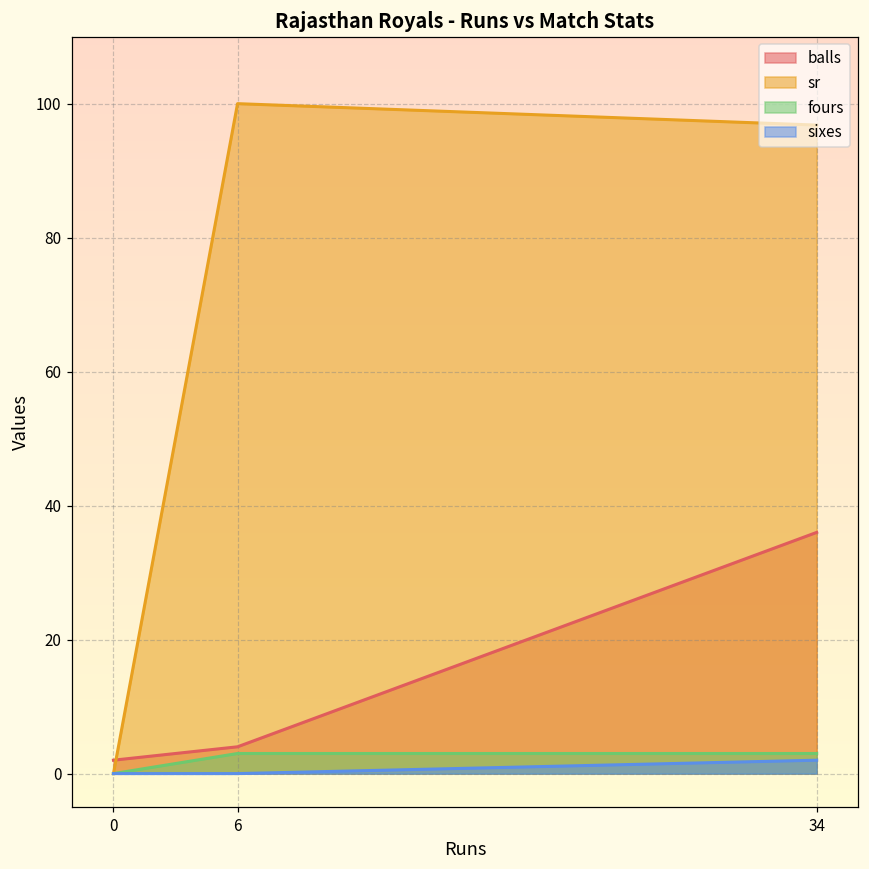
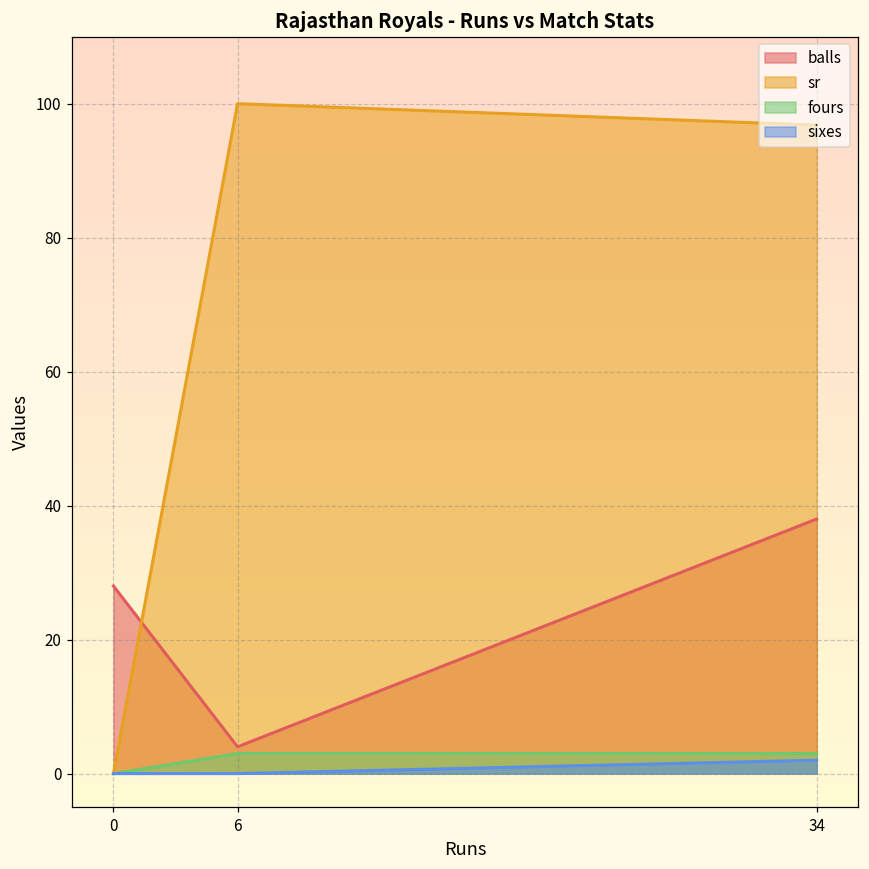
  {
    "balls": {
-     "0": 2,
+     "0": 28,
      "6": 4,
-     "34": 36
+     "34": 38
    },
    "sr": {
      "6": 100
    },
    "fours": {
      "6": 3,
      "34": 3
    },
    "sixes": {
      "6": 0,
      "34": 2
    }
  }
